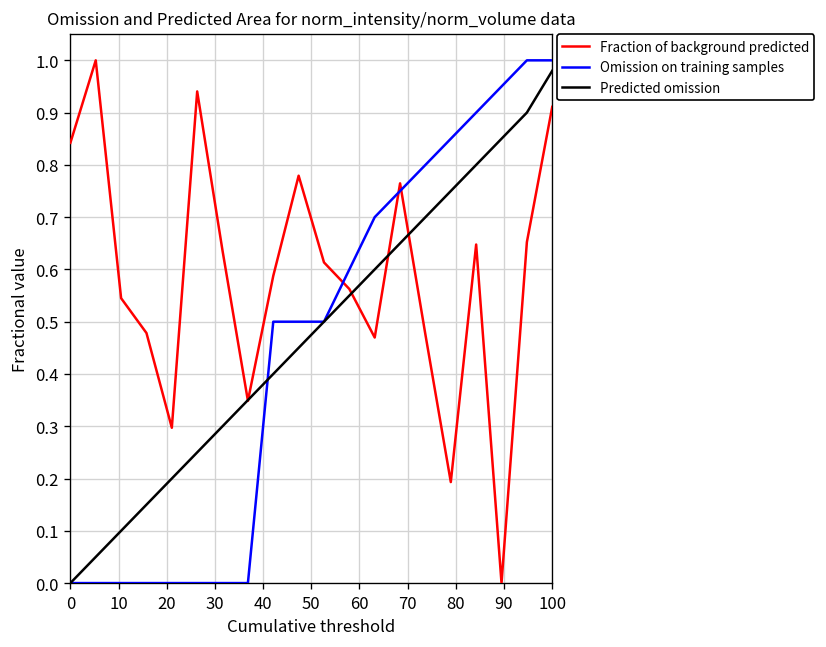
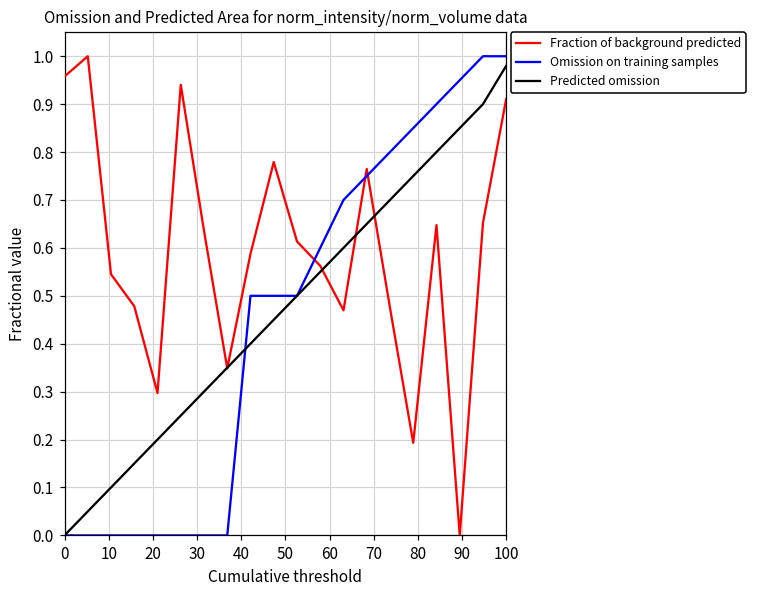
  {
    "Fraction of background predicted": {
-     "0": 0.84,
+     "0": 0.96,
      "100": 0.91
    },
    "Omission on training samples": {
      "100": 1.00
    },
    "Predicted omission": {
      "100": 0.98
    }
  }
